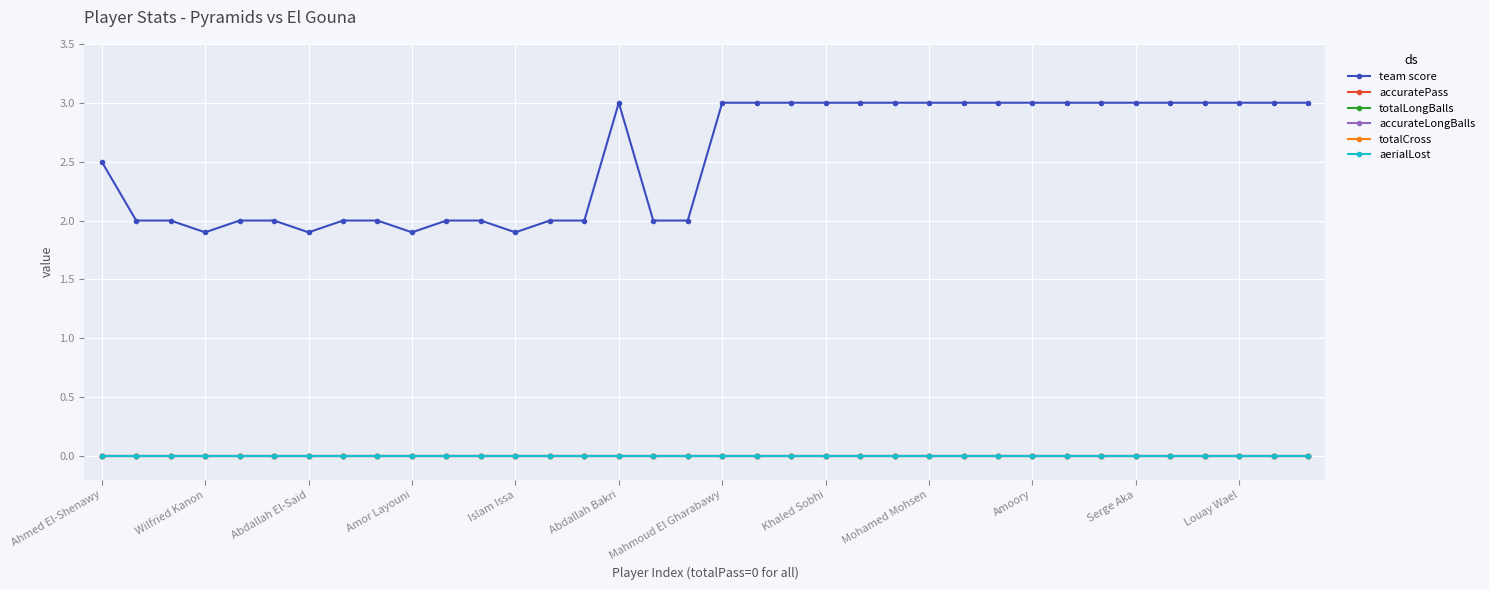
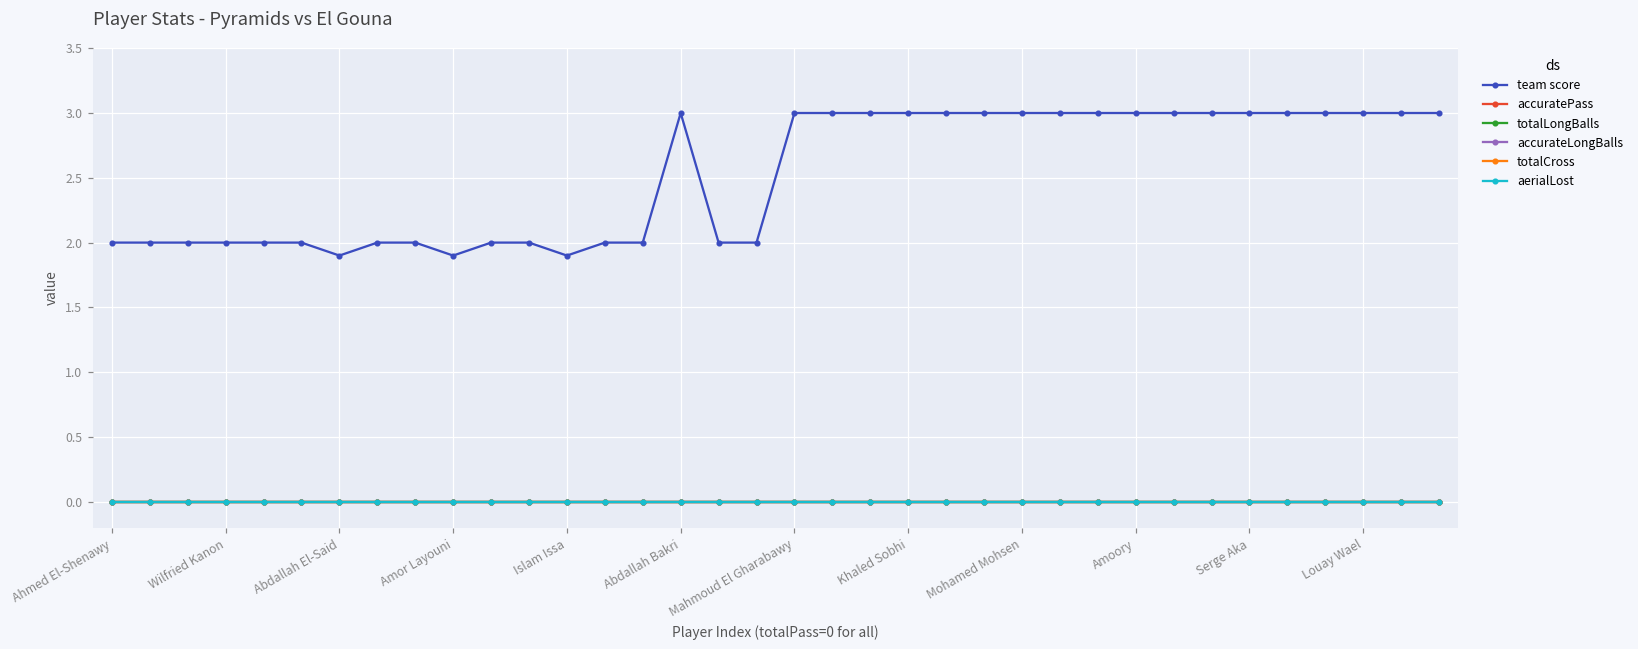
  {
    "team score": {
-     "Ahmed El-Shenawy": 2.5,
-     "Wilfried Kanon": 1.9,
+     "Ahmed El-Shenawy": 2.0,
+     "Wilfried Kanon": 2.0,
      "Abdallah El-Said": 1.9,
      "Amor Layouni": 1.9,
      "Islam Issa": 1.9,
      "Abdallah Bakri": 3.0,
      "Mahmoud El Gharabawy": 3.0,
      "Khaled Sobhi": 3.0,
      "Mohamed Mohsen": 3.0,
      "Amoory": 3.0,
      "Serge Aka": 3.0,
      "Louay Wael": 3.0
    },
    "aerialLost": {
      "Ahmed El-Shenawy": 0.0,
      "Wilfried Kanon": 0.0,
      "Abdallah El-Said": 0.0,
      "Amor Layouni": 0.0,
      "Islam Issa": 0.0,
      "Abdallah Bakri": 0.0,
      "Mahmoud El Gharabawy": 0.0,
      "Khaled Sobhi": 0.0,
      "Mohamed Mohsen": 0.0,
      "Amoory": 0.0,
      "Serge Aka": 0.0,
      "Louay Wael": 0.0
    }
  }
